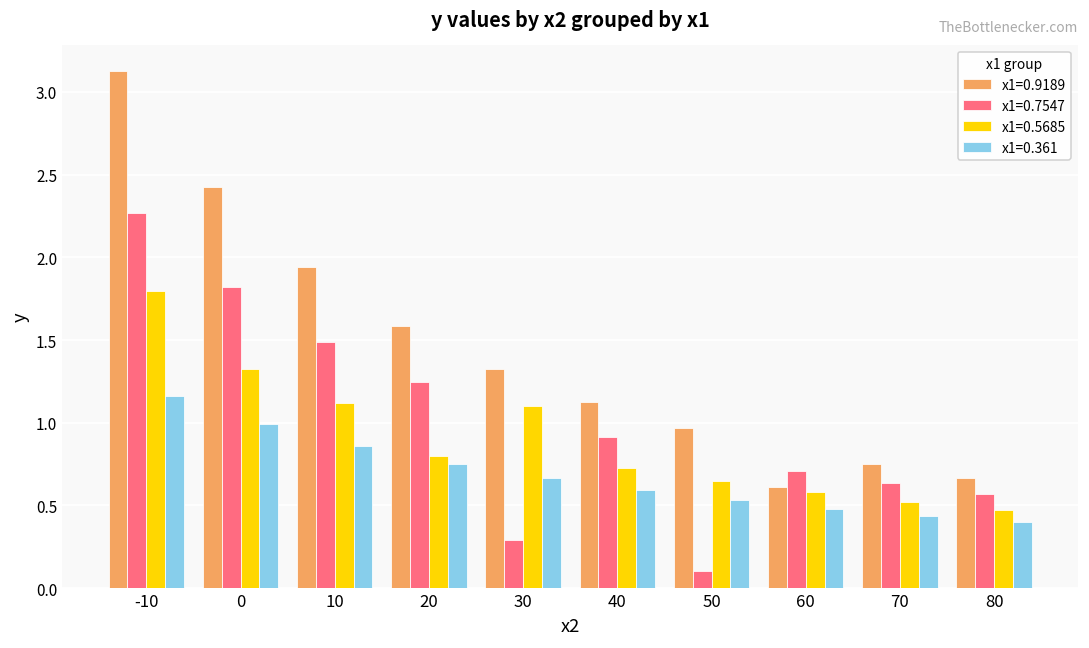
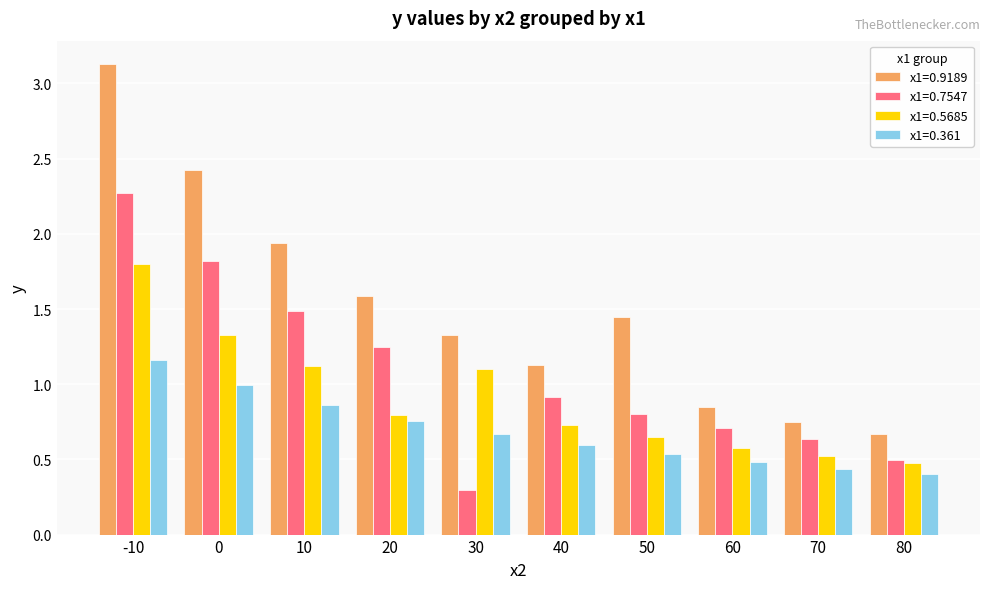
  {
    "x1=0.9189": {
      "-10": 3.13,
      "0": 2.43,
      "10": 1.94,
      "20": 1.59,
      "30": 1.33,
      "40": 1.13,
-     "50": 0.97,
-     "60": 0.61,
+     "50": 1.45,
+     "60": 0.85,
      "70": 0.75,
      "80": 0.67
    },
    "x1=0.7547": {
      "-10": 2.27,
      "0": 1.82,
      "10": 1.49,
      "20": 1.25,
      "30": 0.29,
      "40": 0.92,
-     "50": 0.10,
+     "50": 0.80,
      "60": 0.71,
      "70": 0.63,
-     "80": 0.57
+     "80": 0.50
    },
    "x1=0.5685": {
      "-10": 1.80,
      "0": 1.32,
      "10": 1.12,
      "20": 0.80,
      "30": 1.10,
      "40": 0.73,
      "50": 0.65,
      "60": 0.58,
      "70": 0.52,
      "80": 0.47
    },
    "x1=0.361": {
      "-10": 1.16,
      "0": 0.99,
      "10": 0.86,
      "20": 0.75,
      "30": 0.67,
      "40": 0.59,
      "50": 0.53,
      "60": 0.48,
      "70": 0.44,
      "80": 0.40
    }
  }
